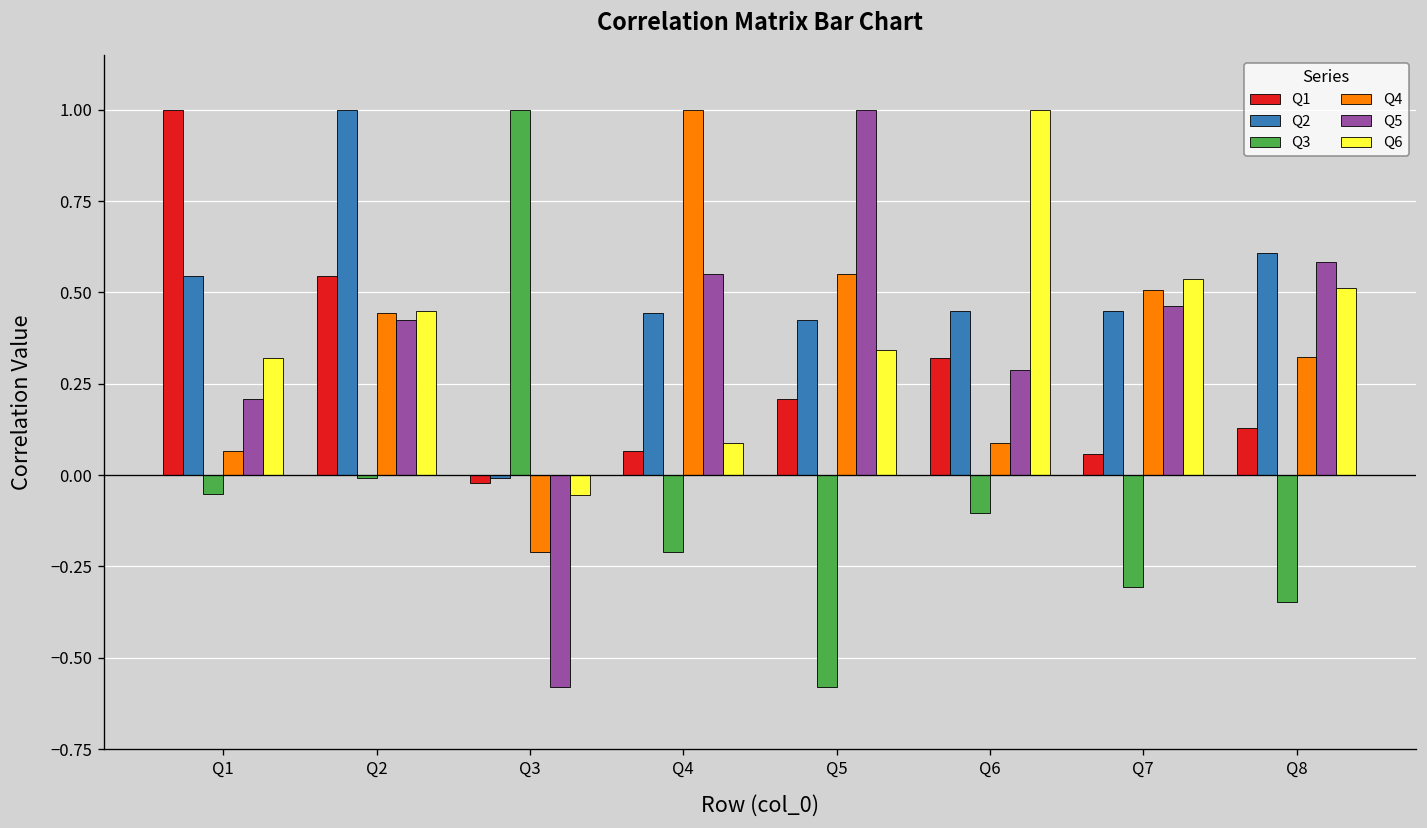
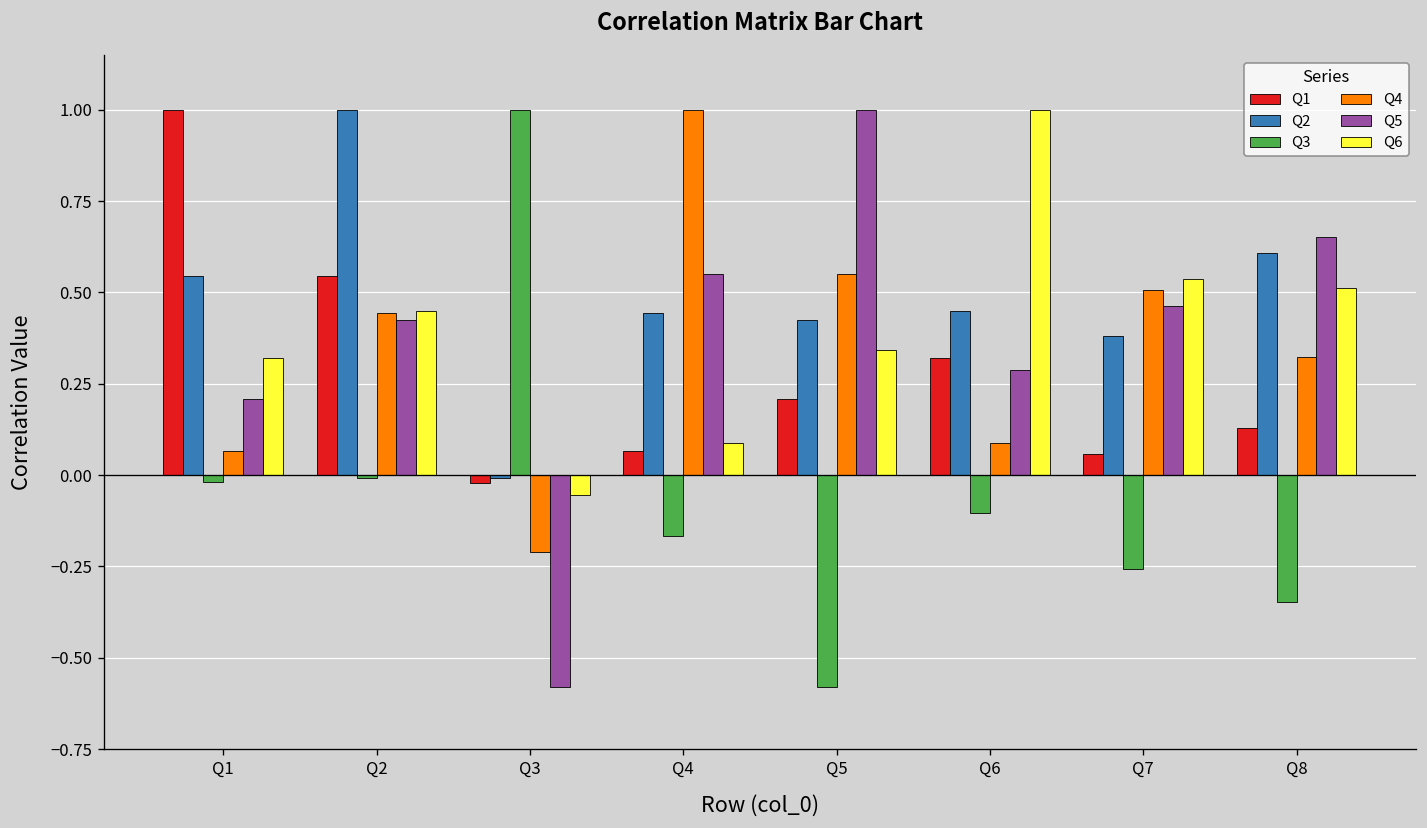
  {
    "Q1": {
      "Q1": 1.00,
      "Q2": 0.55,
      "Q3": -0.02,
      "Q4": 0.07,
      "Q5": 0.21,
      "Q6": 0.32,
      "Q7": 0.06,
      "Q8": 0.13
    },
    "Q2": {
      "Q1": 0.55,
      "Q2": 1.00,
      "Q3": -0.01,
      "Q4": 0.44,
      "Q5": 0.43,
      "Q6": 0.45,
-     "Q7": 0.45,
+     "Q7": 0.38,
      "Q8": 0.61
    },
    "Q3": {
-     "Q1": -0.05,
+     "Q1": -0.02,
      "Q2": -0.01,
      "Q3": 1.00,
-     "Q4": -0.21,
+     "Q4": -0.17,
      "Q5": -0.58,
      "Q6": -0.10,
-     "Q7": -0.31,
+     "Q7": -0.26,
      "Q8": -0.35
    },
    "Q4": {
      "Q1": 0.07,
      "Q2": 0.44,
      "Q3": -0.21,
      "Q4": 1.00,
      "Q5": 0.55,
      "Q6": 0.09,
      "Q7": 0.51,
      "Q8": 0.32
    },
    "Q5": {
      "Q1": 0.21,
      "Q2": 0.43,
      "Q3": -0.58,
      "Q4": 0.55,
      "Q5": 1.00,
      "Q6": 0.29,
      "Q7": 0.46,
-     "Q8": 0.58
+     "Q8": 0.65
    },
    "Q6": {
      "Q1": 0.32,
      "Q2": 0.45,
      "Q3": -0.05,
      "Q4": 0.09,
      "Q5": 0.34,
      "Q6": 1.00,
      "Q7": 0.54,
      "Q8": 0.51
    }
  }
